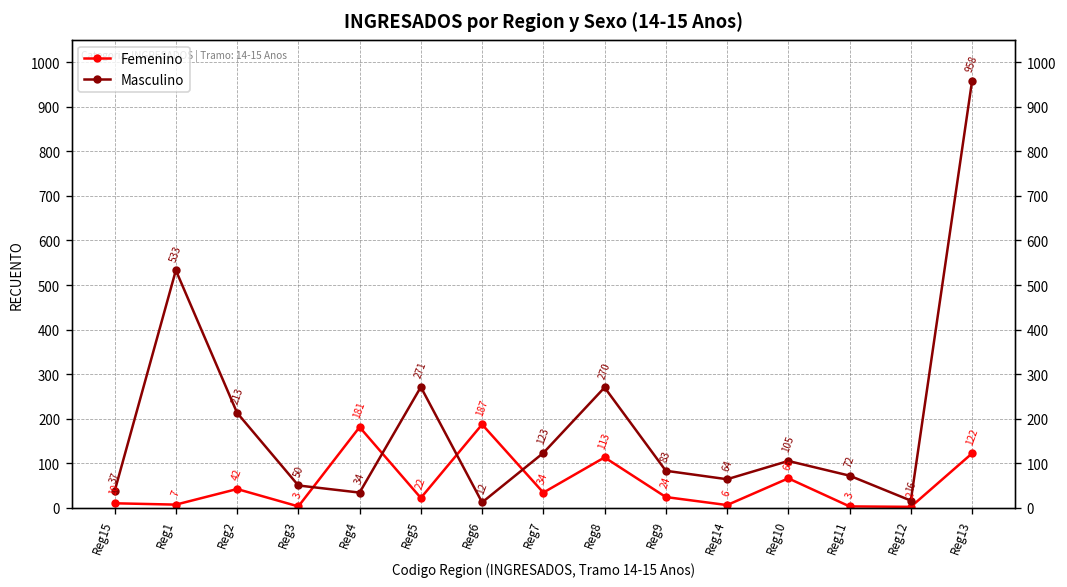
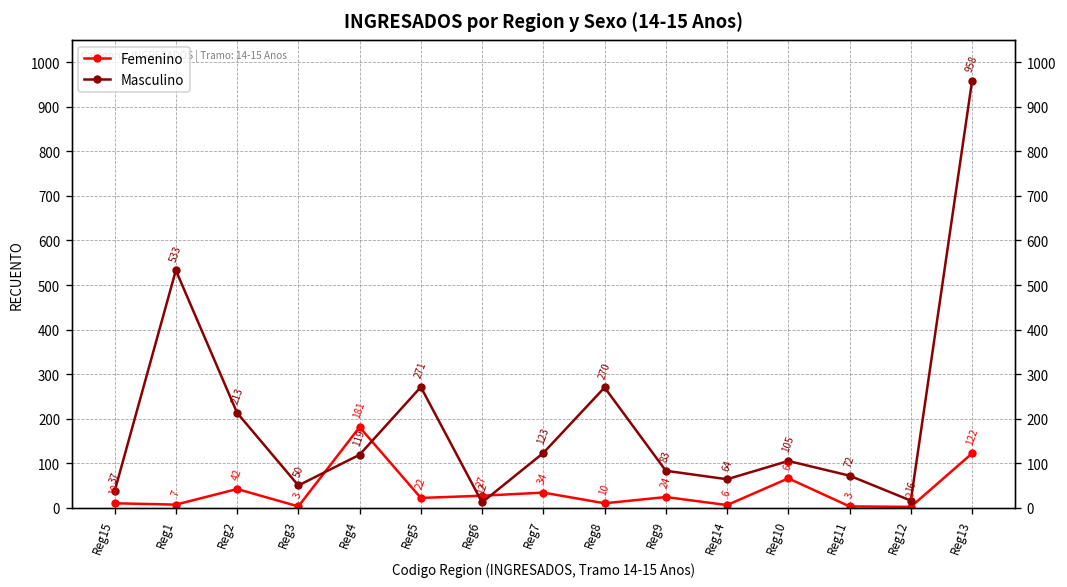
  {
    "Femenino": {
      "Reg1": 7,
      "Reg2": 42,
      "Reg3": 3,
      "Reg4": 181,
      "Reg5": 22,
-     "Reg6": 187,
+     "Reg6": 27,
      "Reg7": 34,
-     "Reg8": 113,
+     "Reg8": 10,
      "Reg9": 24,
      "Reg14": 6,
      "Reg11": 3,
      "Reg13": 122
    },
    "Masculino": {
      "Reg15": 37,
      "Reg1": 533,
      "Reg2": 213,
      "Reg3": 50,
-     "Reg4": 34,
+     "Reg4": 119,
      "Reg5": 271,
      "Reg6": 12,
      "Reg7": 123,
      "Reg8": 270,
      "Reg9": 83,
      "Reg14": 64,
      "Reg10": 105,
      "Reg11": 72,
      "Reg13": 958
    }
  }
